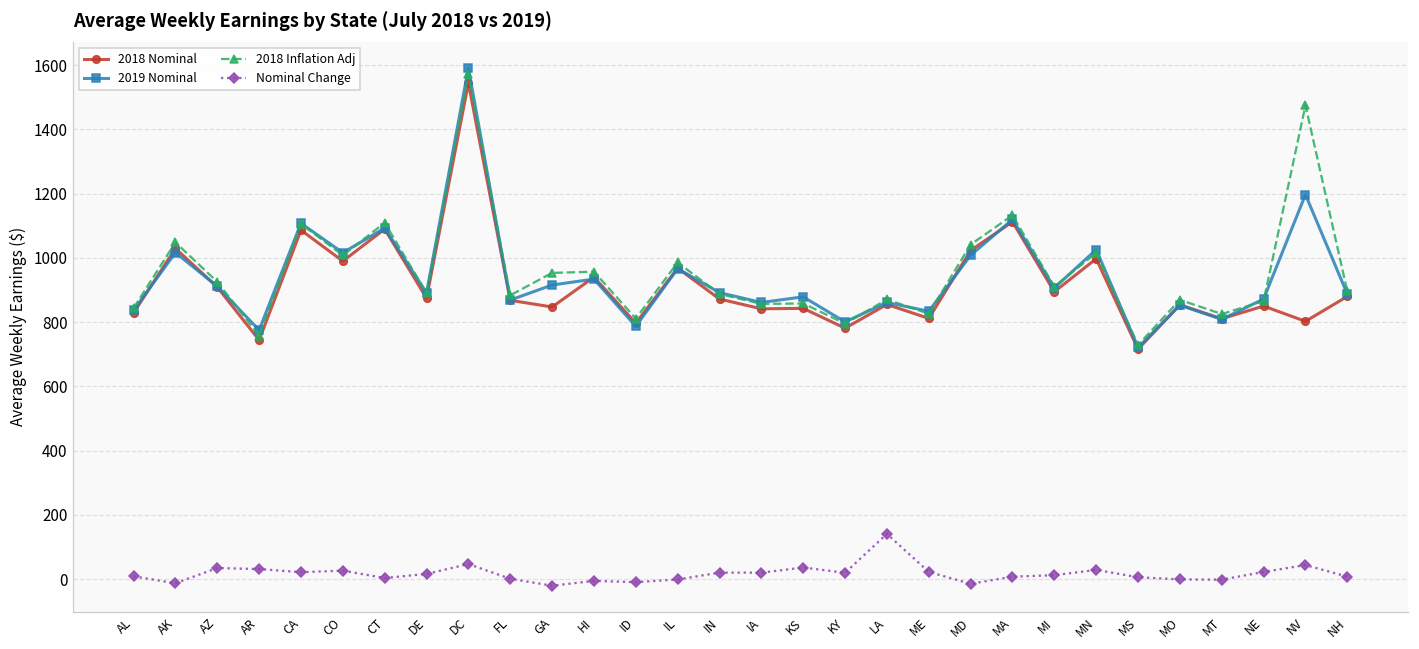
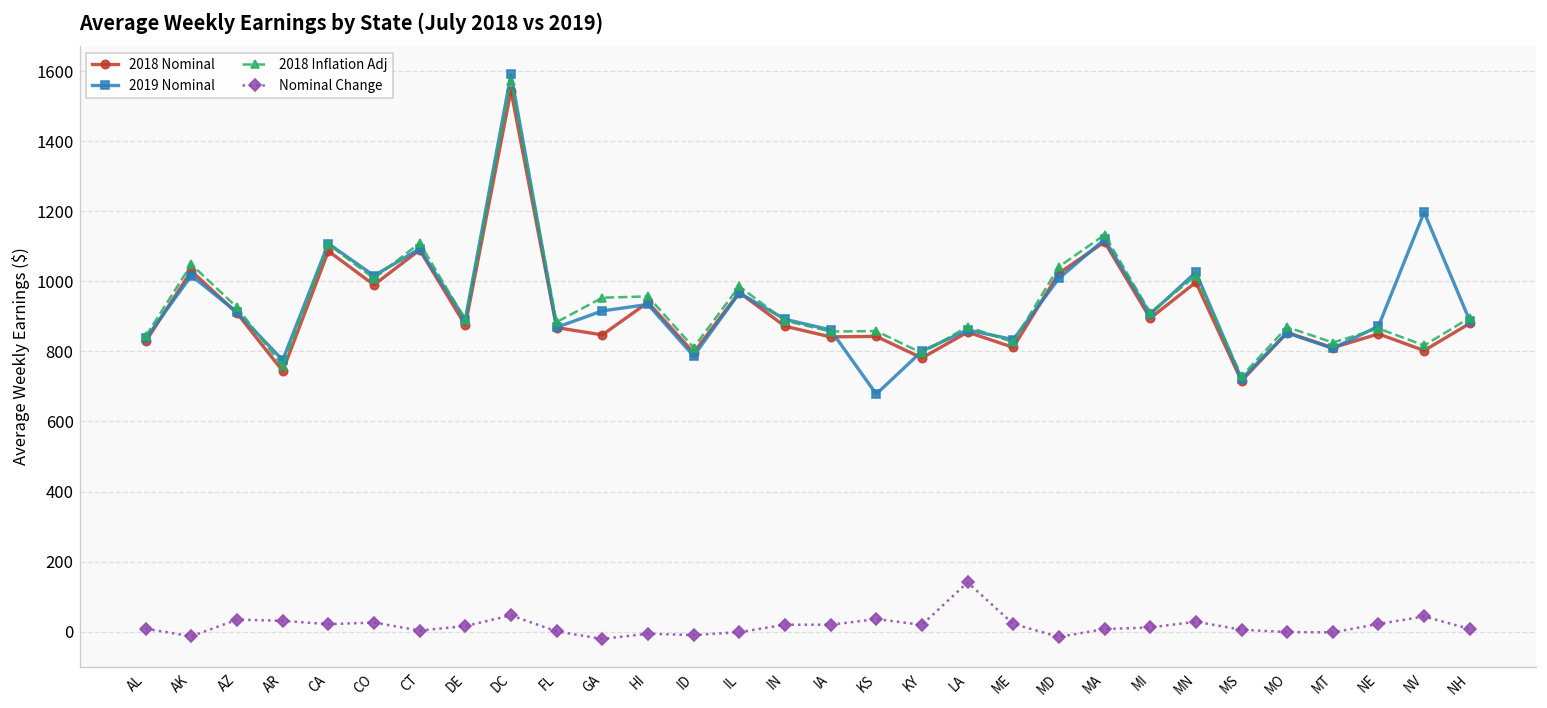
  {
    "2018 Nominal": {
      "AK": 1030,
      "AR": 740,
      "CA": 1090,
      "CO": 990,
      "DE": 870,
      "DC": 1540,
      "GA": 850,
      "ID": 800,
      "IN": 870,
      "IA": 840,
      "KS": 840,
      "KY": 780,
      "ME": 810,
      "MD": 1020,
      "MI": 890,
      "MN": 1000,
      "NE": 850,
      "NV": 800
    },
    "2019 Nominal": {
      "AK": 1020,
      "AR": 780,
      "DC": 1590,
      "GA": 920,
      "ID": 790,
-     "KS": 880,
+     "KS": 680,
      "MD": 1010,
      "MN": 1030,
      "NV": 1200
    },
    "2018 Inflation Adj": {
      "AK": 1050,
      "AZ": 930,
      "AR": 760,
      "CT": 1110,
      "DC": 1570,
      "FL": 880,
      "GA": 950,
      "HI": 960,
      "ID": 810,
      "IL": 990,
      "KS": 860,
      "LA": 870,
      "MD": 1040,
      "MA": 1130,
      "MN": 1020,
      "MO": 870,
      "MT": 830,
-     "NV": 1480
+     "NV": 820
    },
    "Nominal Change": {
      "AL": 10,
      "AK": -10,
      "AZ": 30,
      "AR": 30,
      "CA": 20,
      "CO": 30,
      "CT": 0,
      "DE": 20,
      "DC": 50,
      "FL": 0,
      "GA": -20,
      "HI": -10,
      "ID": -10,
      "IL": 0,
      "IN": 20,
      "IA": 20,
      "KS": 40,
      "KY": 20,
      "LA": 140,
      "ME": 20,
      "MD": -10,
      "MA": 10,
      "MI": 10,
      "MN": 30,
      "MS": 10,
      "MO": 0,
      "MT": 0,
      "NE": 20,
      "NV": 40,
      "NH": 10
    }
  }
